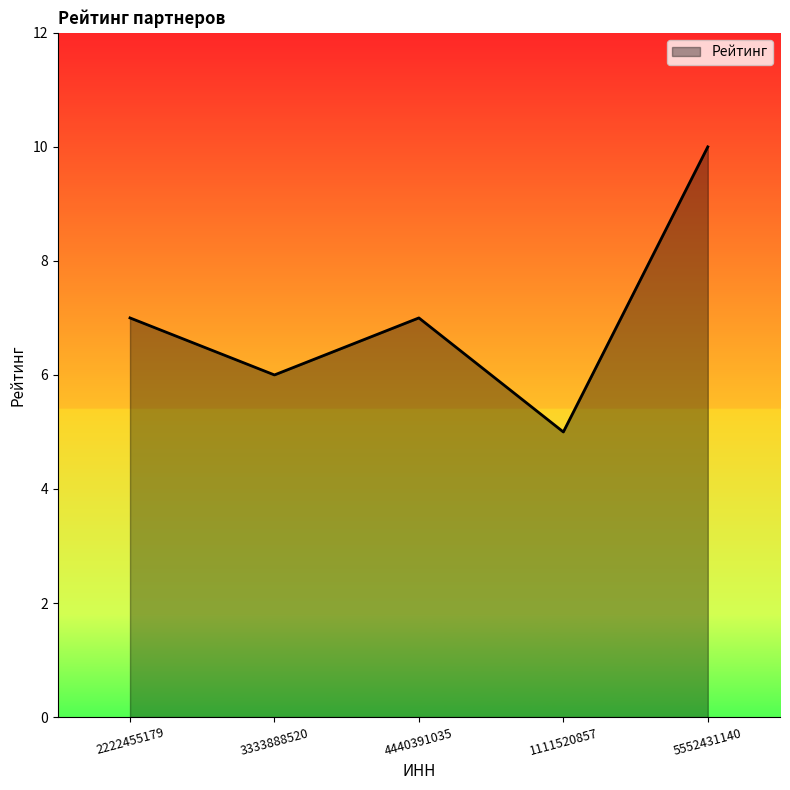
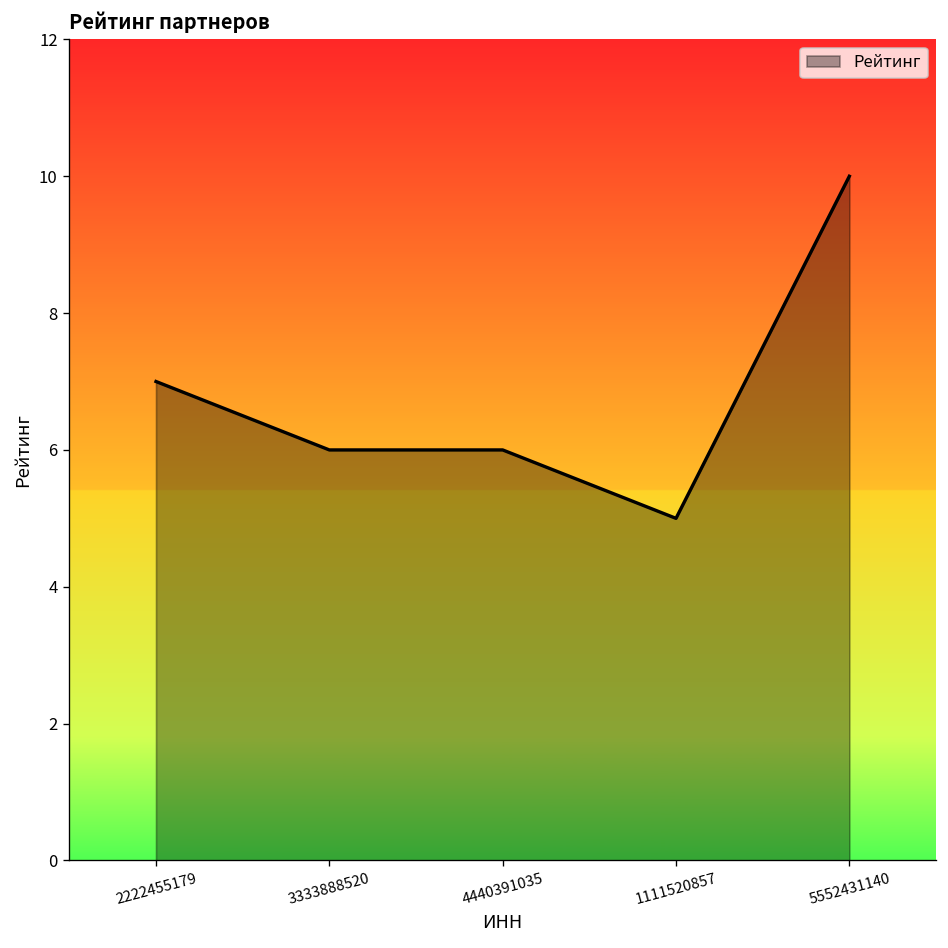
  {
    "2222455179": 7,
    "3333888520": 6,
-   "4440391035": 7,
+   "4440391035": 6,
    "1111520857": 5,
    "5552431140": 10
  }
